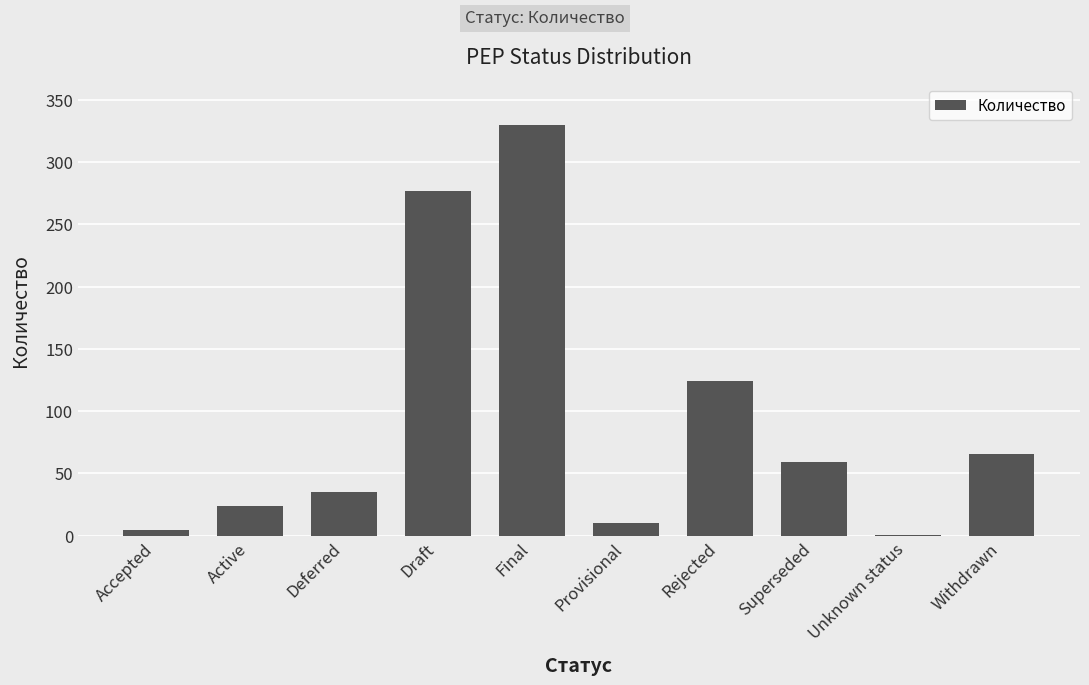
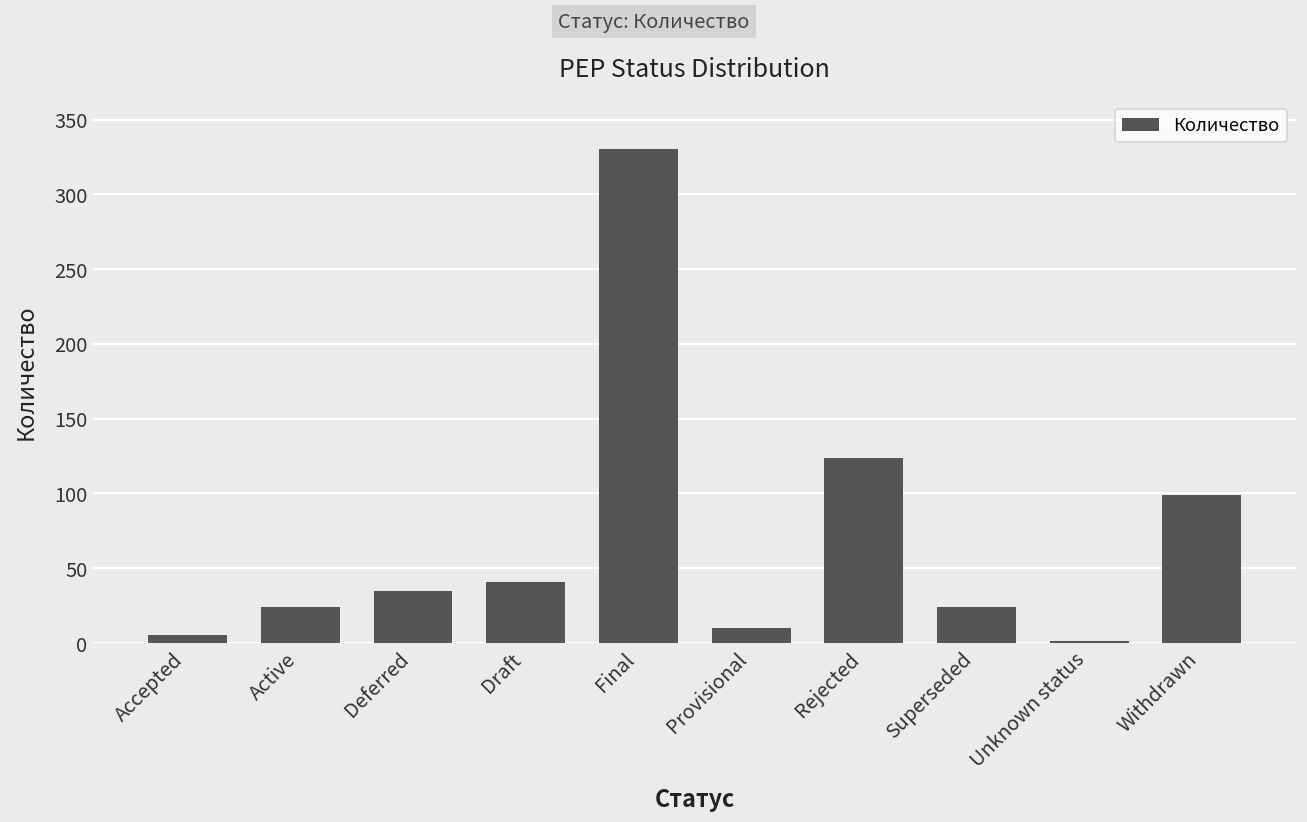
  {
    "Accepted": 5,
    "Active": 24,
    "Deferred": 35,
-   "Draft": 277,
+   "Draft": 41,
    "Final": 330,
    "Provisional": 10,
    "Rejected": 124,
-   "Superseded": 59,
-   "Withdrawn": 66
+   "Superseded": 24,
+   "Withdrawn": 99
  }
